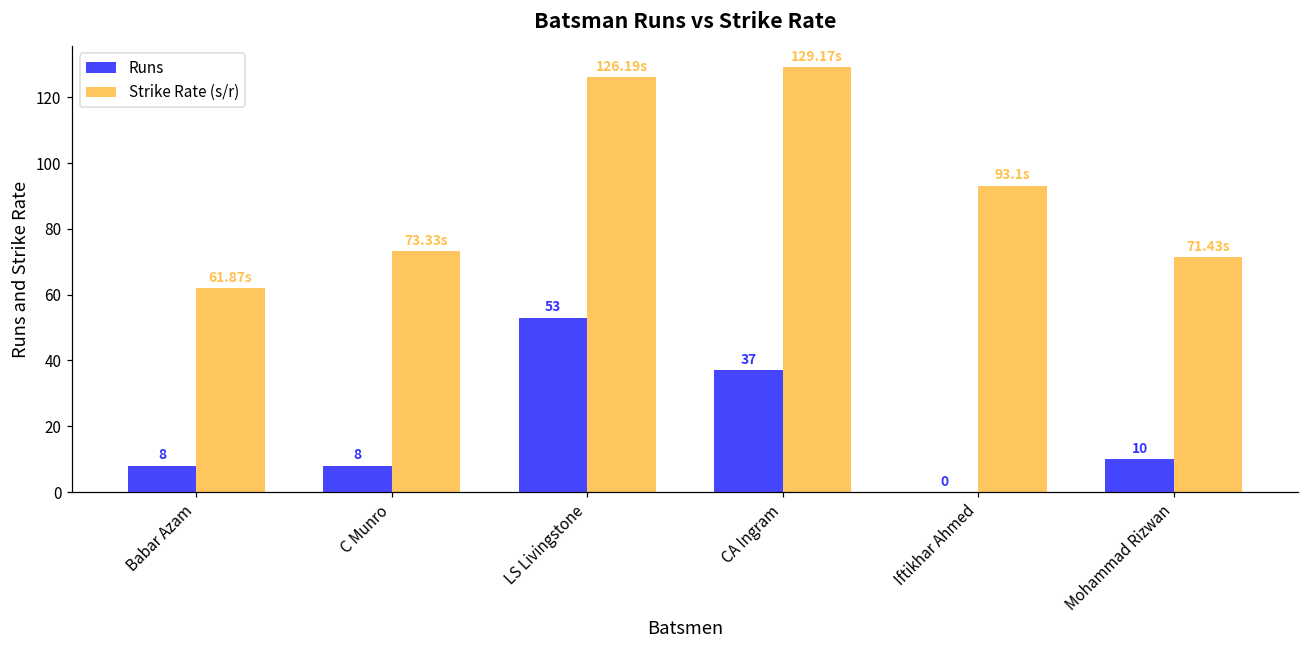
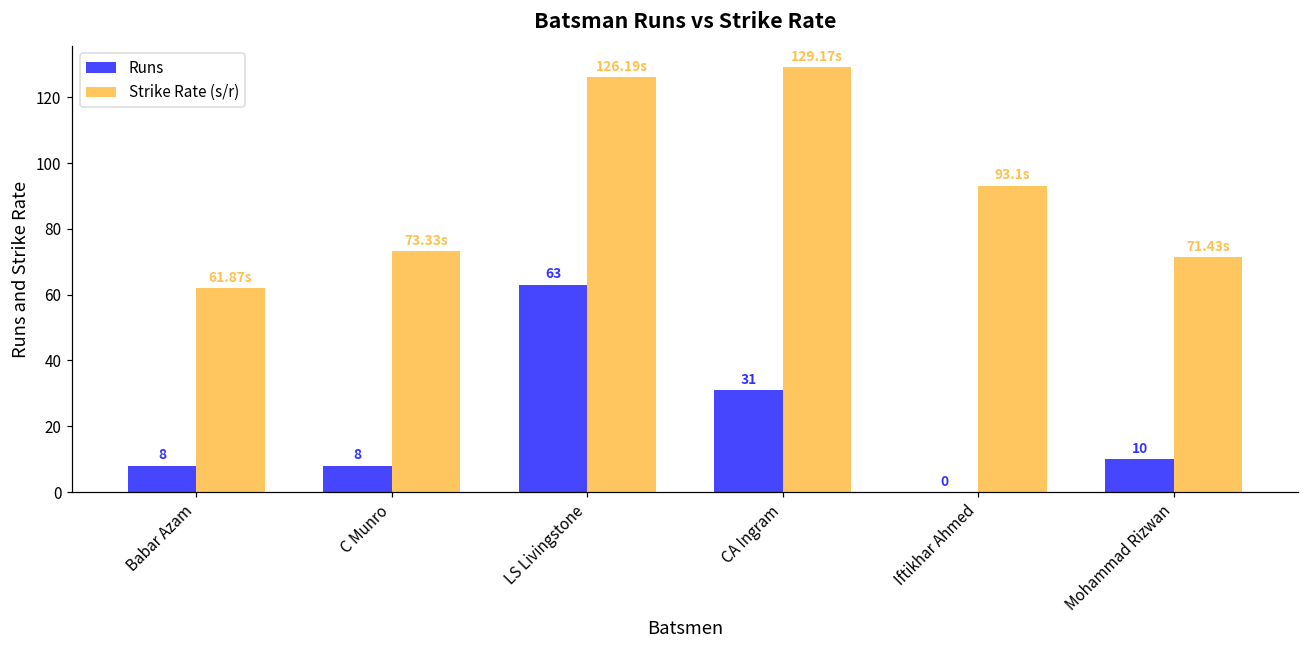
  {
    "Runs": {
      "Babar Azam": "8",
      "C Munro": "8",
-     "LS Livingstone": "53",
-     "CA Ingram": "37",
+     "LS Livingstone": "63",
+     "CA Ingram": "31",
      "Iftikhar Ahmed": "0",
      "Mohammad Rizwan": "10"
    },
    "Strike Rate (s/r)": {
      "Babar Azam": "61.87s",
      "C Munro": "73.33s",
      "LS Livingstone": "126.19s",
      "CA Ingram": "129.17s",
      "Iftikhar Ahmed": "93.1s",
      "Mohammad Rizwan": "71.43s"
    }
  }
